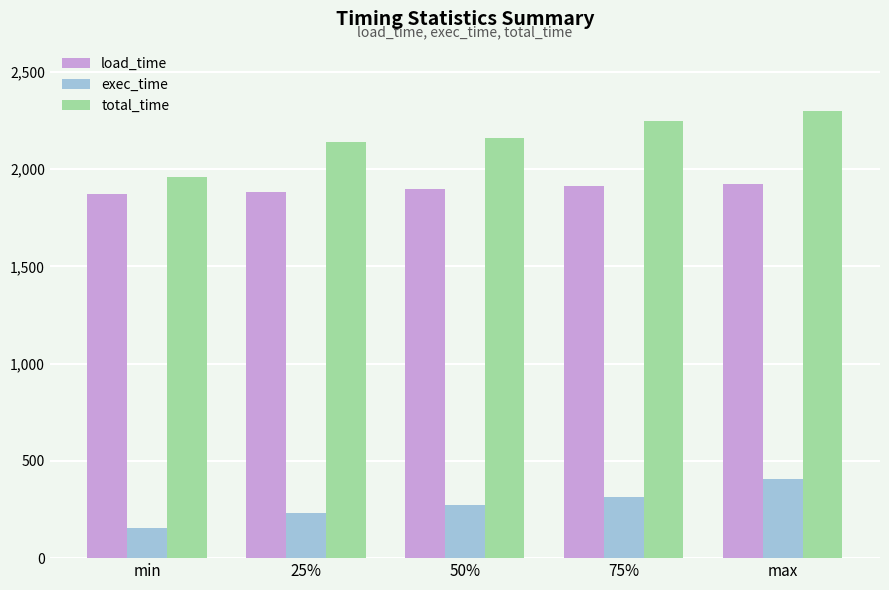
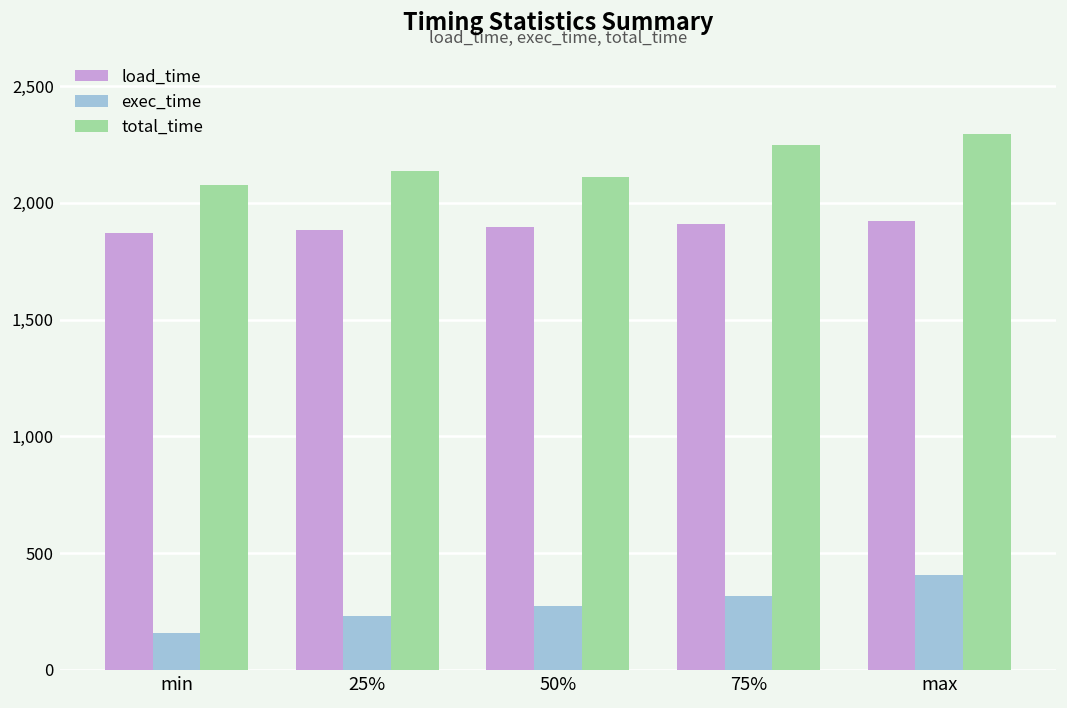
  {
    "total_time": {
-     "min": "1,960",
+     "min": "2,080",
      "25%": "2,140",
-     "50%": "2,160",
+     "50%": "2,110",
      "75%": "2,250",
      "max": "2,300"
    }
  }
